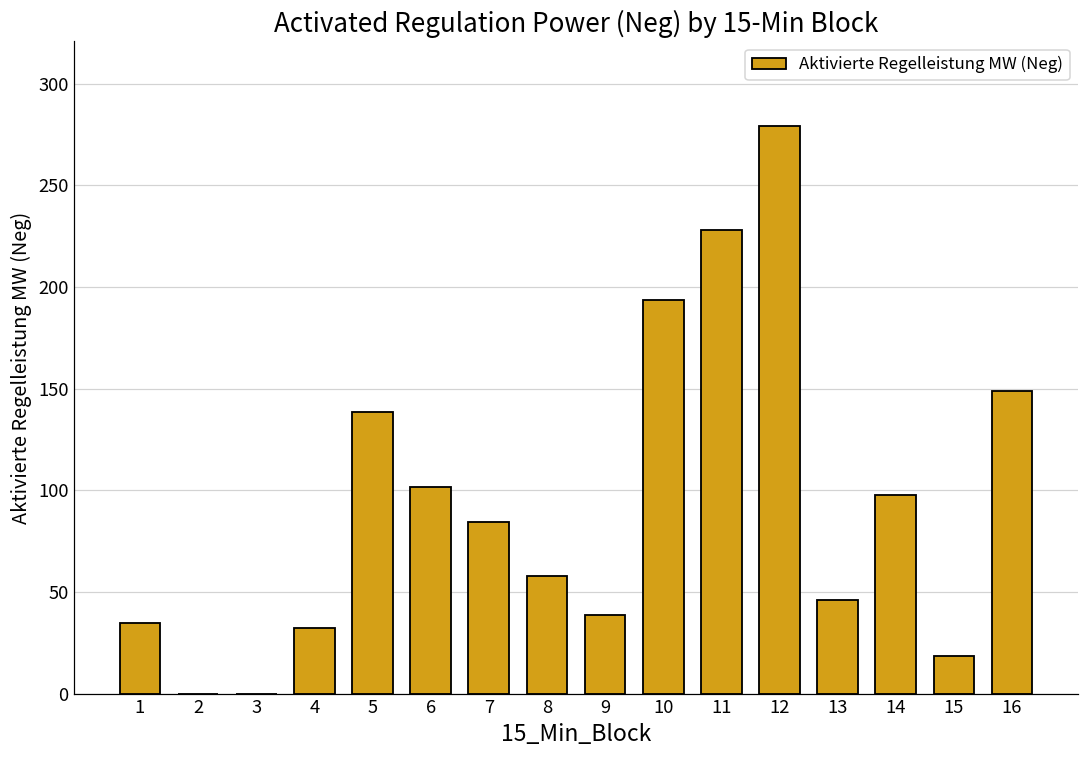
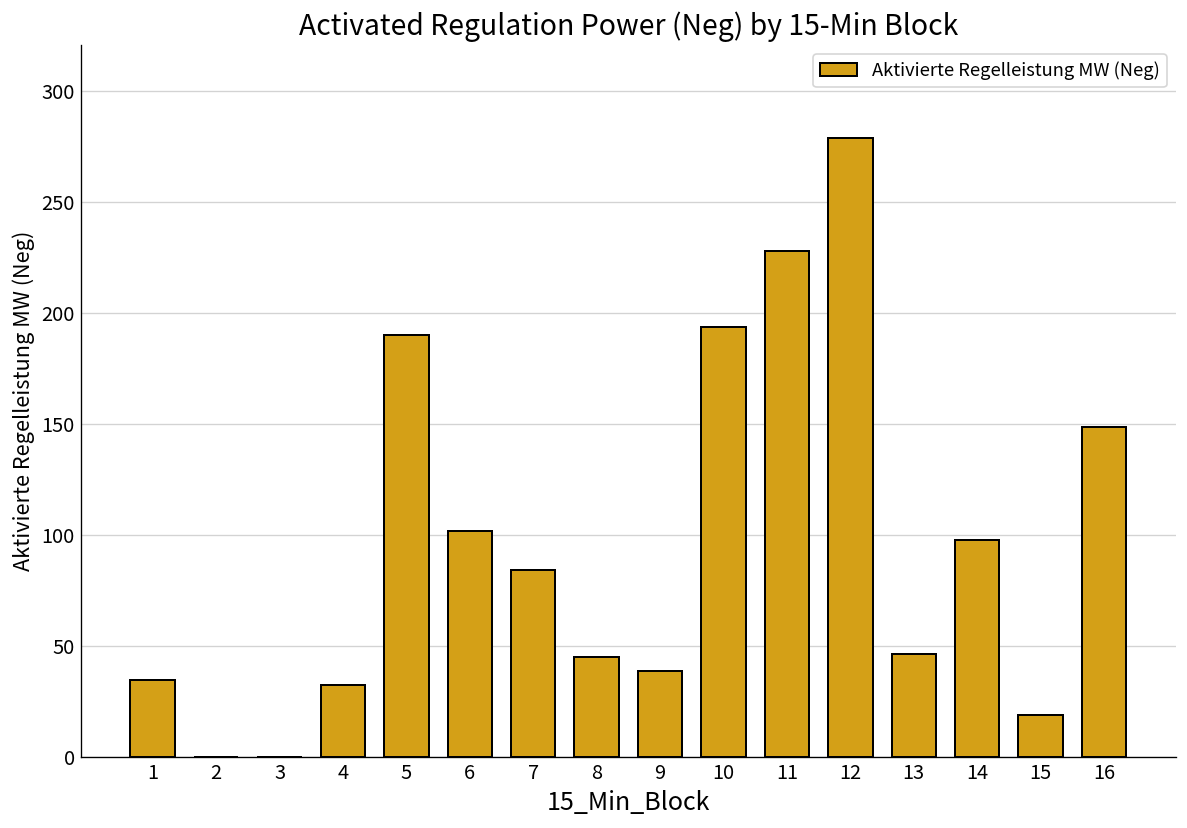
  {
    "1": 35,
    "2": 0,
    "3": 0,
    "4": 32,
-   "5": 139,
+   "5": 190,
    "6": 102,
    "7": 84,
-   "8": 58,
+   "8": 45,
    "9": 39,
    "10": 194,
    "11": 228,
    "12": 279,
    "13": 46,
    "14": 98,
    "15": 19,
    "16": 149
  }
